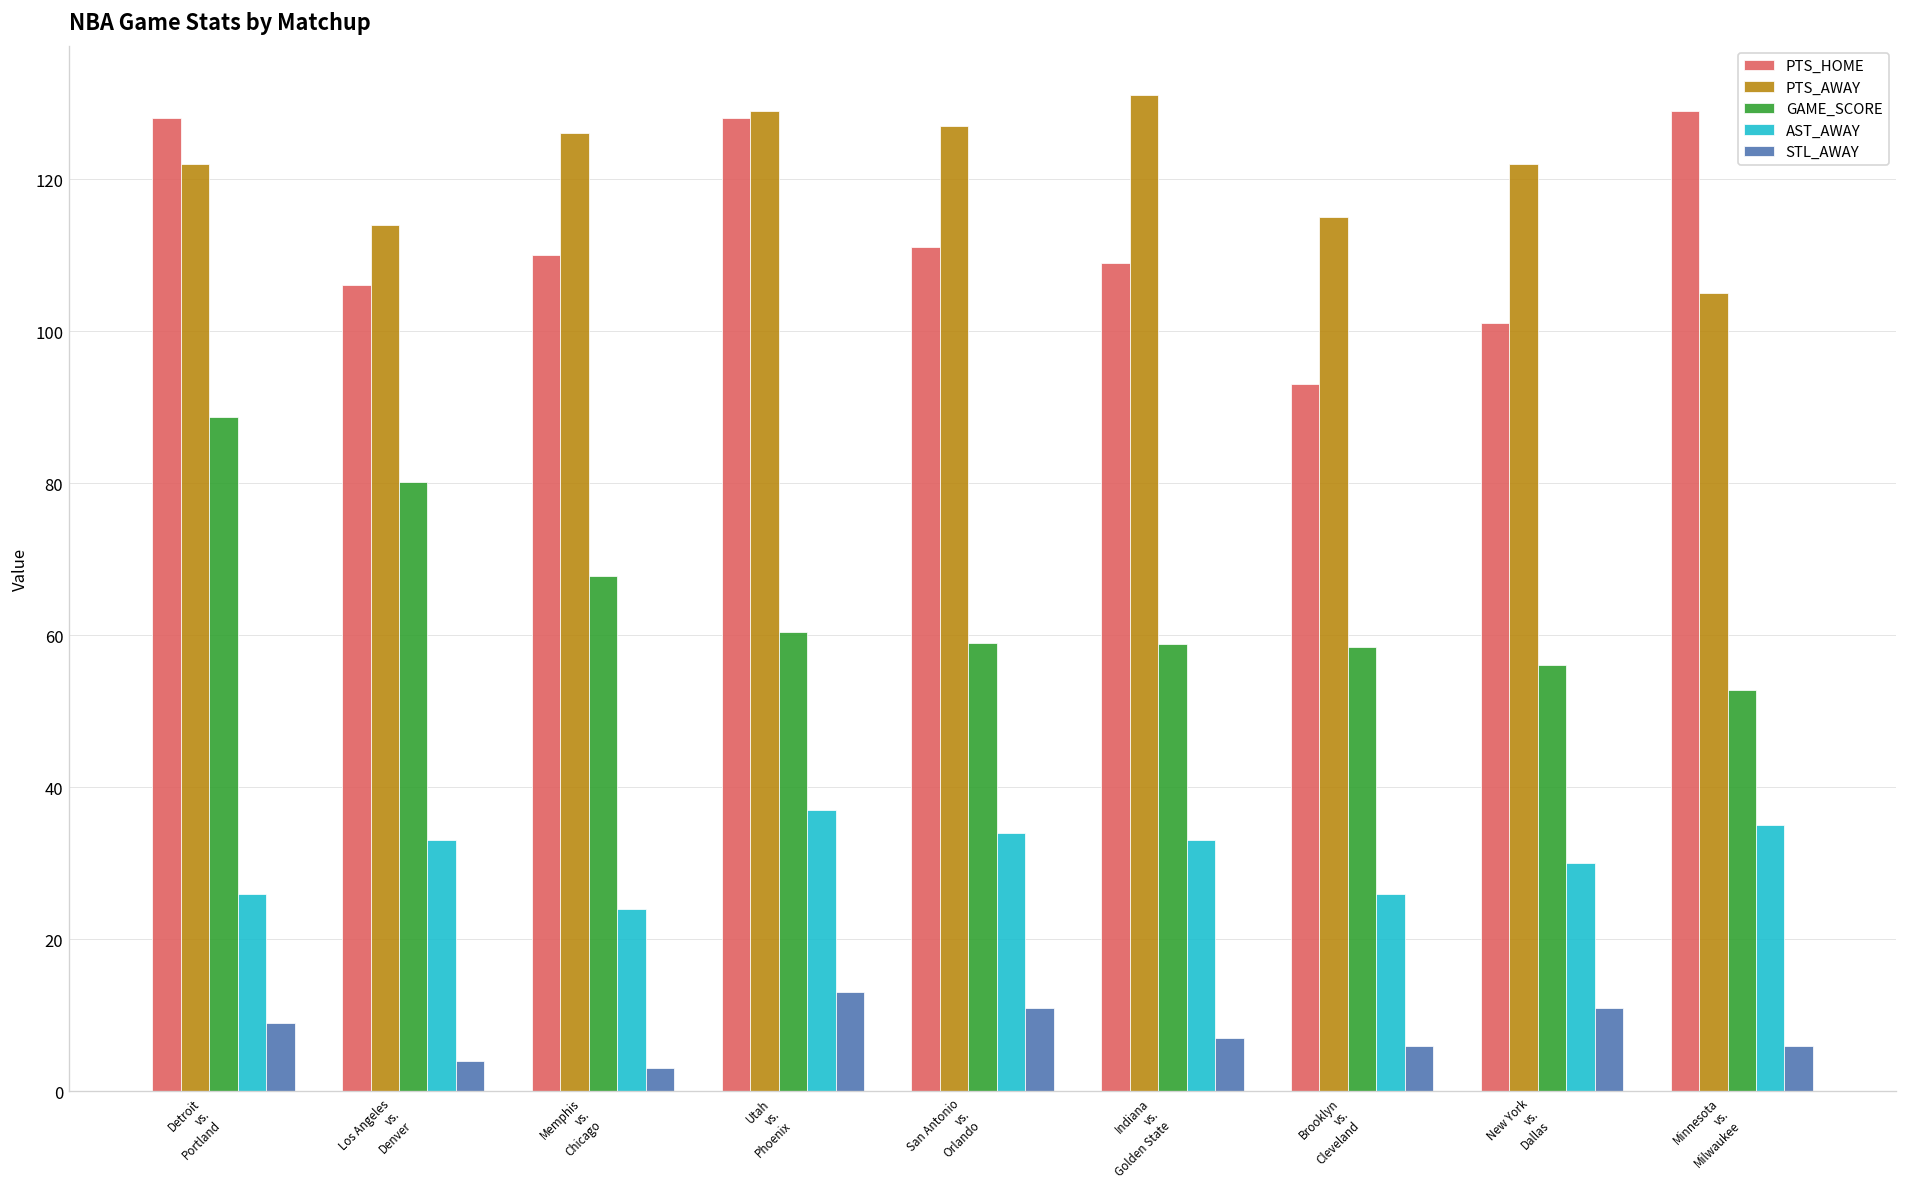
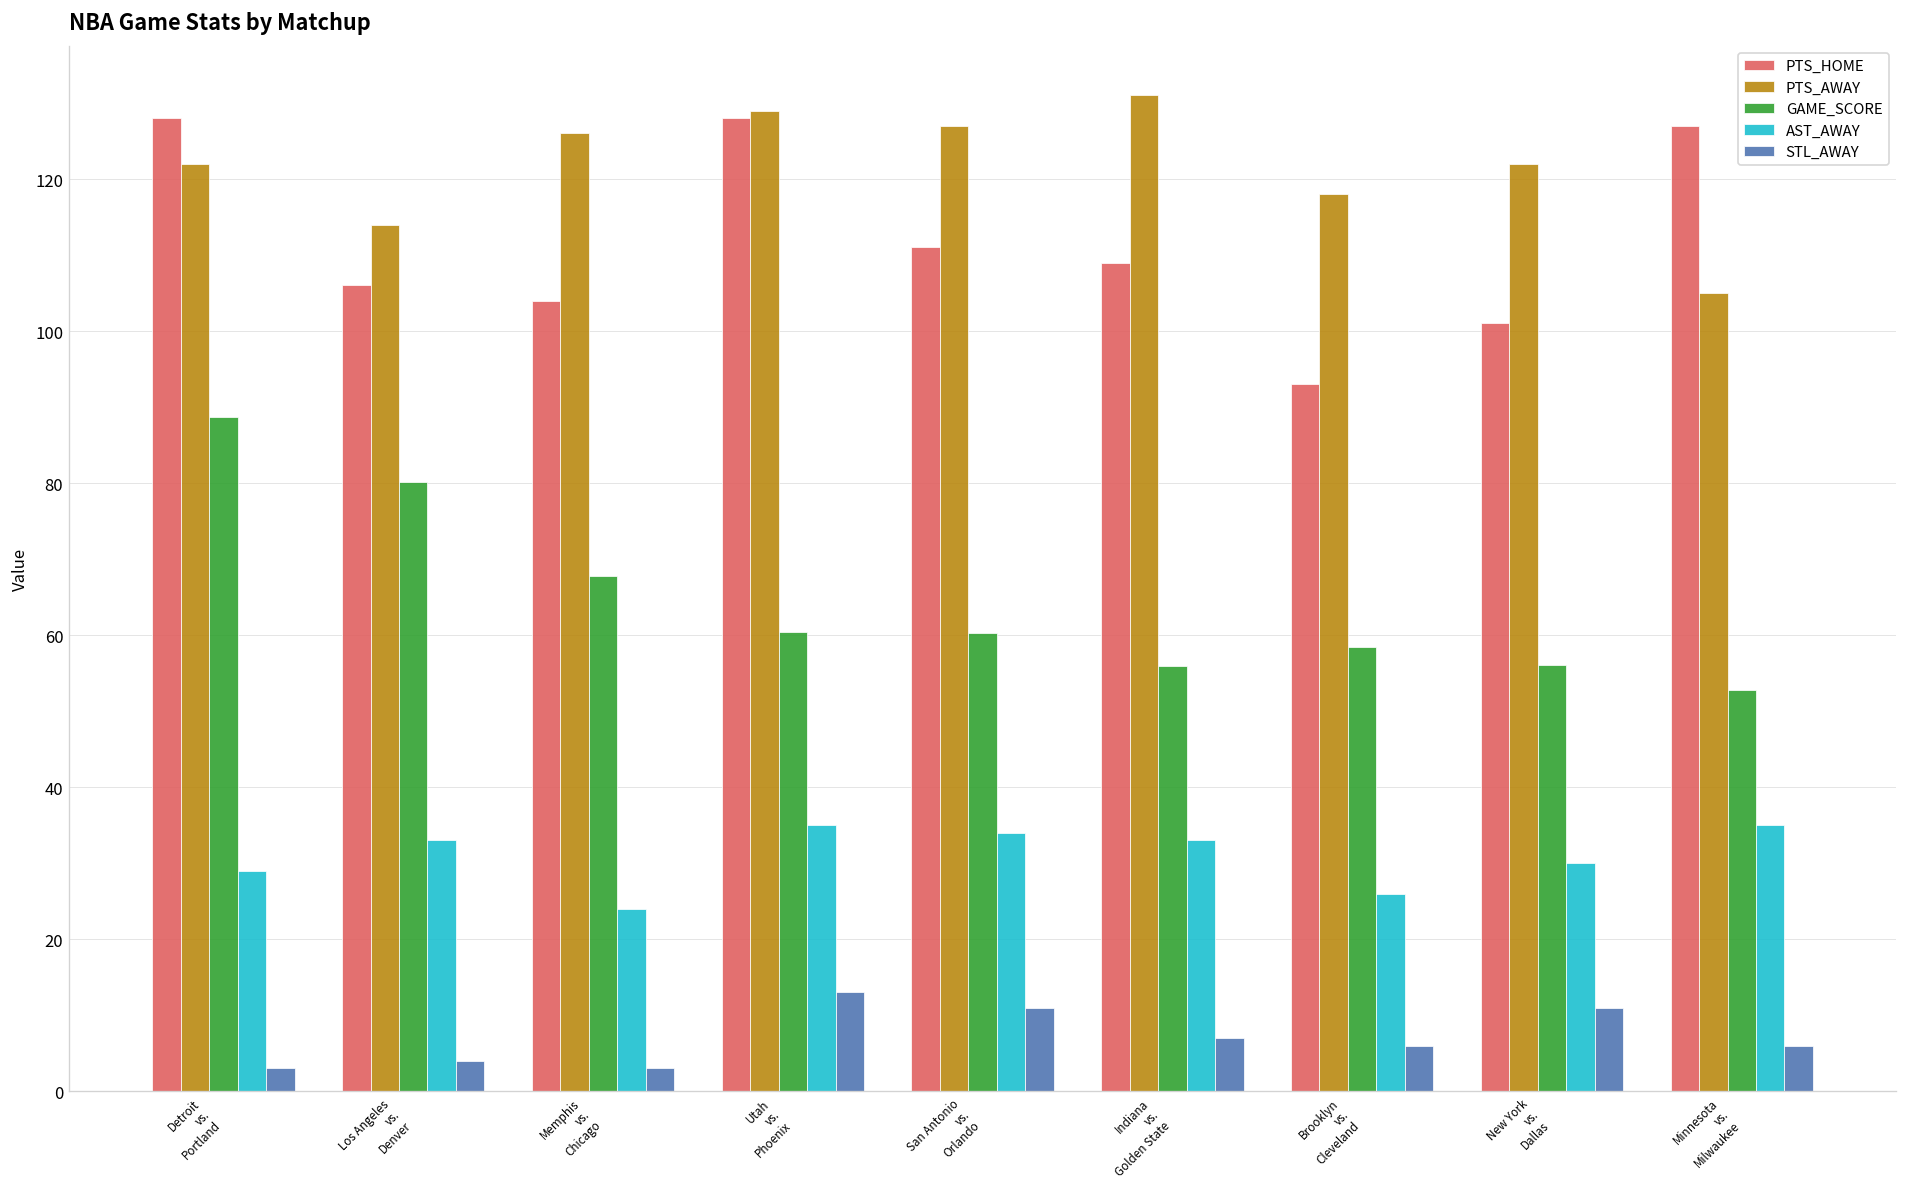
  {
    "PTS_HOME": {
      "Detroit vs. Portland": 128,
      "Los Angeles vs. Denver": 106,
-     "Memphis vs. Chicago": 110,
+     "Memphis vs. Chicago": 104,
      "Utah vs. Phoenix": 128,
      "San Antonio vs. Orlando": 111,
      "Indiana vs. Golden State": 109,
      "Brooklyn vs. Cleveland": 93,
      "New York vs. Dallas": 101,
-     "Minnesota vs. Milwaukee": 129
+     "Minnesota vs. Milwaukee": 127
    },
    "PTS_AWAY": {
      "Detroit vs. Portland": 122,
      "Los Angeles vs. Denver": 114,
      "Memphis vs. Chicago": 126,
      "Utah vs. Phoenix": 129,
      "San Antonio vs. Orlando": 127,
      "Indiana vs. Golden State": 131,
-     "Brooklyn vs. Cleveland": 115,
+     "Brooklyn vs. Cleveland": 118,
      "New York vs. Dallas": 122,
      "Minnesota vs. Milwaukee": 105
    },
    "GAME_SCORE": {
      "Detroit vs. Portland": 89,
      "Los Angeles vs. Denver": 80,
      "Memphis vs. Chicago": 68,
      "Utah vs. Phoenix": 60,
-     "San Antonio vs. Orlando": 59,
-     "Indiana vs. Golden State": 59,
+     "San Antonio vs. Orlando": 60,
+     "Indiana vs. Golden State": 56,
      "Brooklyn vs. Cleveland": 58,
      "New York vs. Dallas": 56,
      "Minnesota vs. Milwaukee": 53
    },
    "AST_AWAY": {
-     "Detroit vs. Portland": 26,
+     "Detroit vs. Portland": 29,
      "Los Angeles vs. Denver": 33,
      "Memphis vs. Chicago": 24,
-     "Utah vs. Phoenix": 37,
+     "Utah vs. Phoenix": 35,
      "San Antonio vs. Orlando": 34,
      "Indiana vs. Golden State": 33,
      "Brooklyn vs. Cleveland": 26,
      "New York vs. Dallas": 30,
      "Minnesota vs. Milwaukee": 35
    },
    "STL_AWAY": {
-     "Detroit vs. Portland": 9,
+     "Detroit vs. Portland": 3,
      "Los Angeles vs. Denver": 4,
      "Memphis vs. Chicago": 3,
      "Utah vs. Phoenix": 13,
      "San Antonio vs. Orlando": 11,
      "Indiana vs. Golden State": 7,
      "Brooklyn vs. Cleveland": 6,
      "New York vs. Dallas": 11,
      "Minnesota vs. Milwaukee": 6
    }
  }
